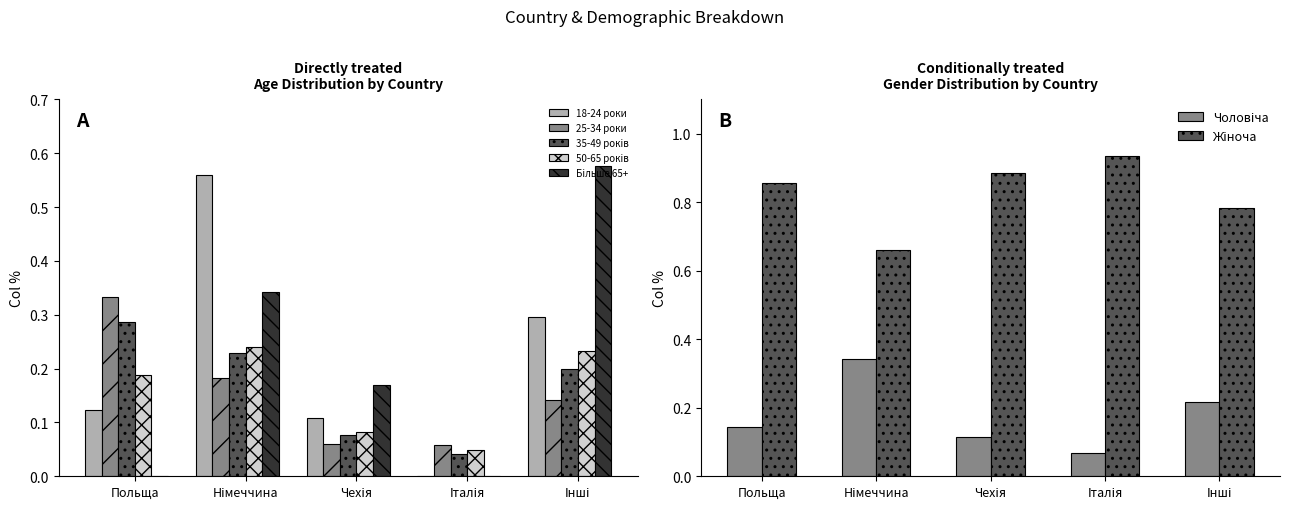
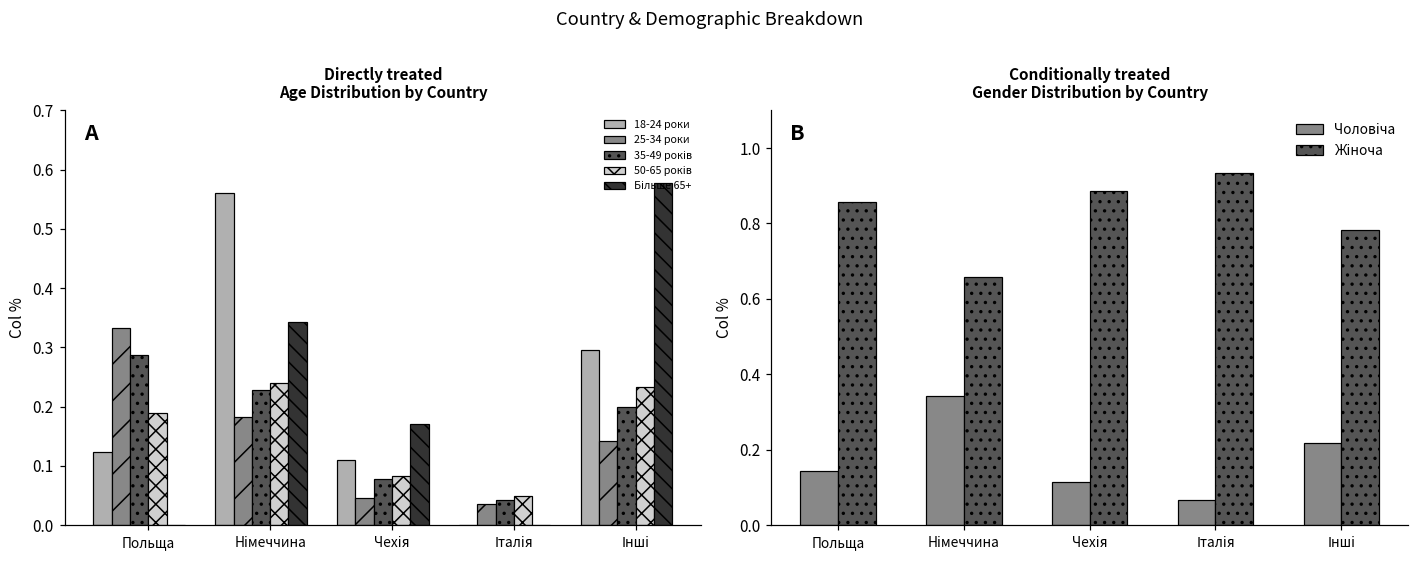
  {
    "Directly treated Age Distribution by Country": {
      "25-34 роки": {
        "Польща": 0.33,
        "Німеччина": 0.18,
-       "Чехія": 0.06,
-       "Італія": 0.06,
+       "Чехія": 0.05,
+       "Італія": 0.03,
        "Інші": 0.14
      }
    },
    "Conditionally treated Gender Distribution by Country": {
      "Чоловіча": {
        "Польща": 0.14,
        "Німеччина": 0.34,
        "Чехія": 0.11,
        "Італія": 0.07,
        "Інші": 0.22
      },
      "Жіноча": {
        "Польща": 0.86,
        "Німеччина": 0.66,
        "Чехія": 0.89,
        "Італія": 0.93,
        "Інші": 0.78
      }
    }
  }
